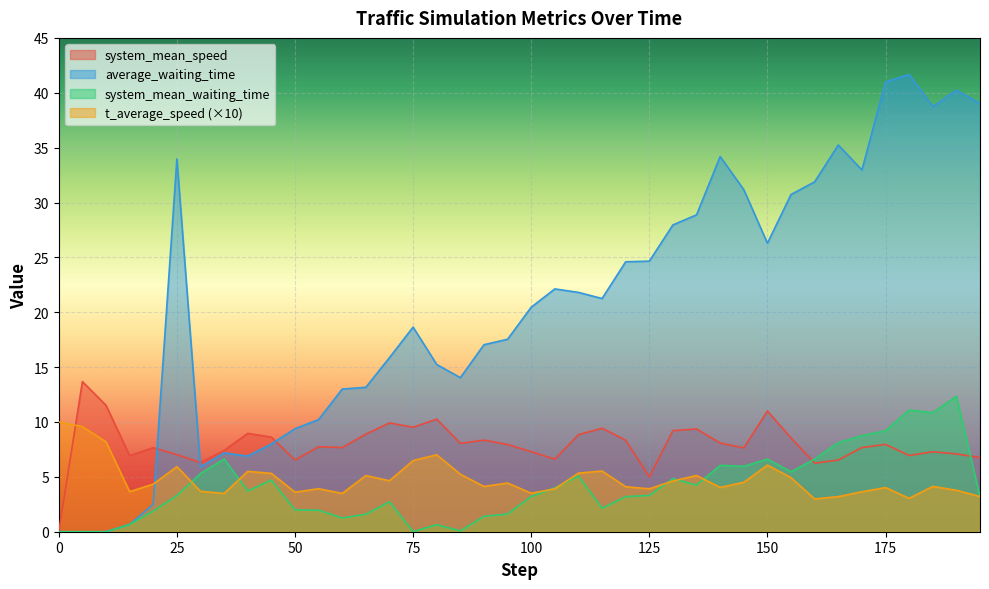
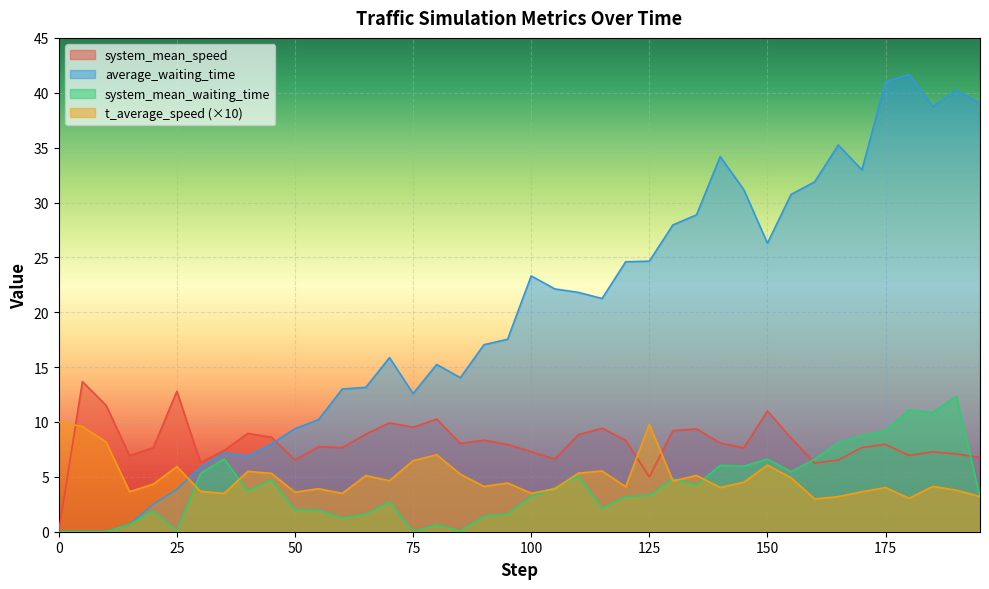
  {
    "system_mean_speed": {
-     "25": 7.0,
+     "25": 12.8,
      "50": 6.5,
      "75": 9.5,
      "100": 7.3,
      "125": 5.0,
      "150": 11.0,
      "175": 8.0
    },
    "average_waiting_time": {
-     "25": 34.0,
+     "25": 3.9,
      "50": 9.4,
-     "75": 18.6,
-     "100": 20.5,
+     "75": 12.6,
+     "100": 23.3,
      "125": 24.7,
      "150": 26.3,
      "175": 41.0
    },
    "system_mean_waiting_time": {
-     "25": 3.3,
+     "25": 0.1,
      "50": 2.0,
      "75": 0.0,
      "100": 3.2,
      "125": 3.3,
      "150": 6.6,
      "175": 9.2
    },
    "t_average_speed (×10)": {
      "0": 10.0,
      "25": 5.9,
      "50": 3.6,
      "75": 6.5,
      "100": 3.5,
-     "125": 3.9,
+     "125": 9.8,
      "150": 6.1,
      "175": 4.0
    }
  }
